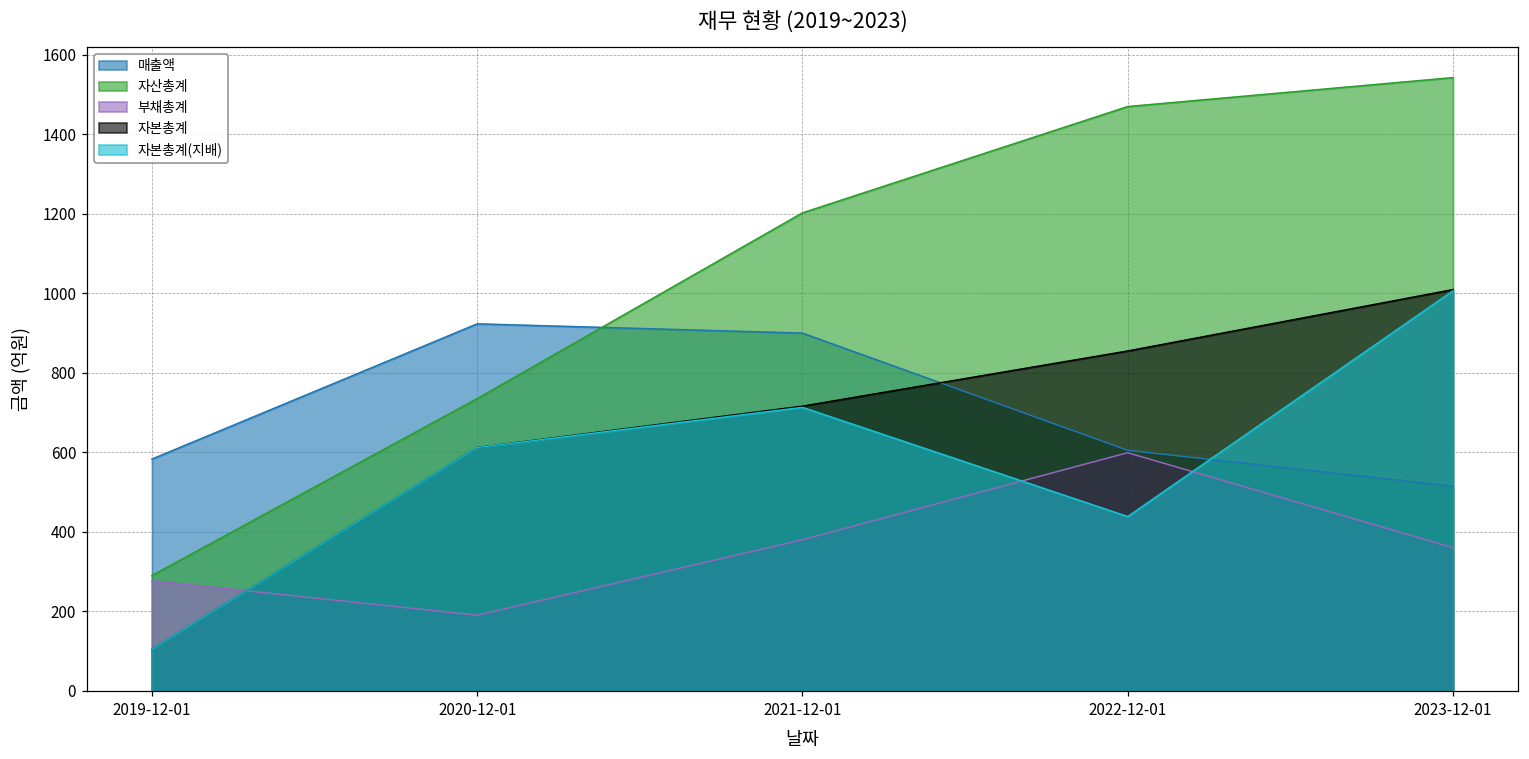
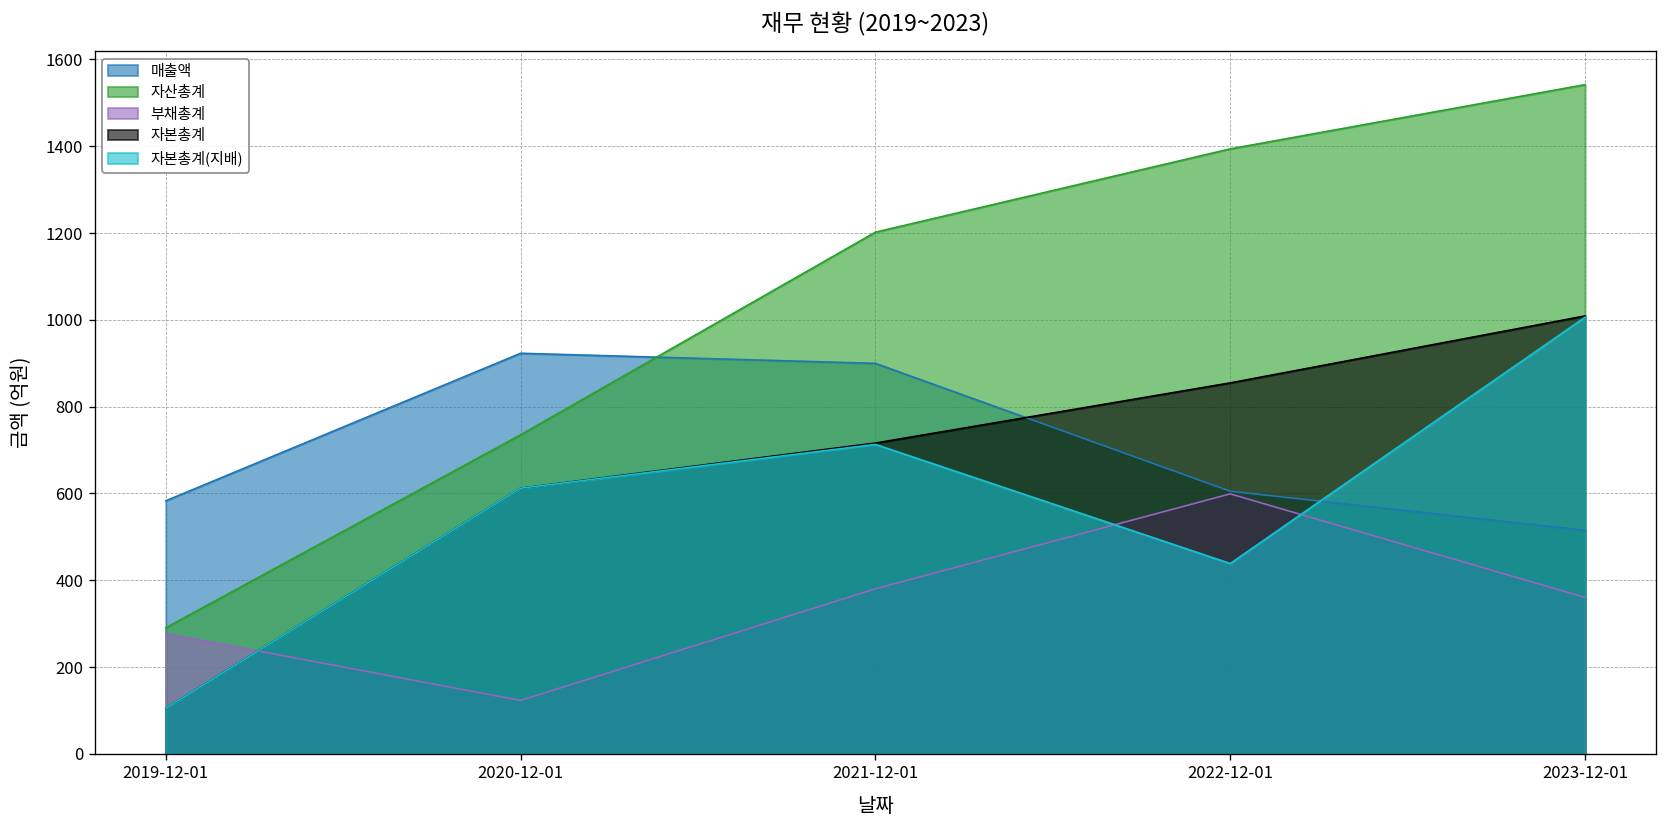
  {
    "매출액": {
      "2019-12-01": 580,
      "2020-12-01": 920,
      "2021-12-01": 900,
      "2023-12-01": 520
    },
    "자산총계": {
      "2019-12-01": 290,
      "2020-12-01": 740,
      "2021-12-01": 1200,
-     "2022-12-01": 1470,
+     "2022-12-01": 1390,
      "2023-12-01": 1540
    },
    "부채총계": {
      "2019-12-01": 280,
-     "2020-12-01": 190,
+     "2020-12-01": 120,
      "2021-12-01": 380,
      "2023-12-01": 360
    },
    "자본총계": {
      "2022-12-01": 850
    },
    "자본총계(지배)": {
      "2022-12-01": 440
    }
  }
